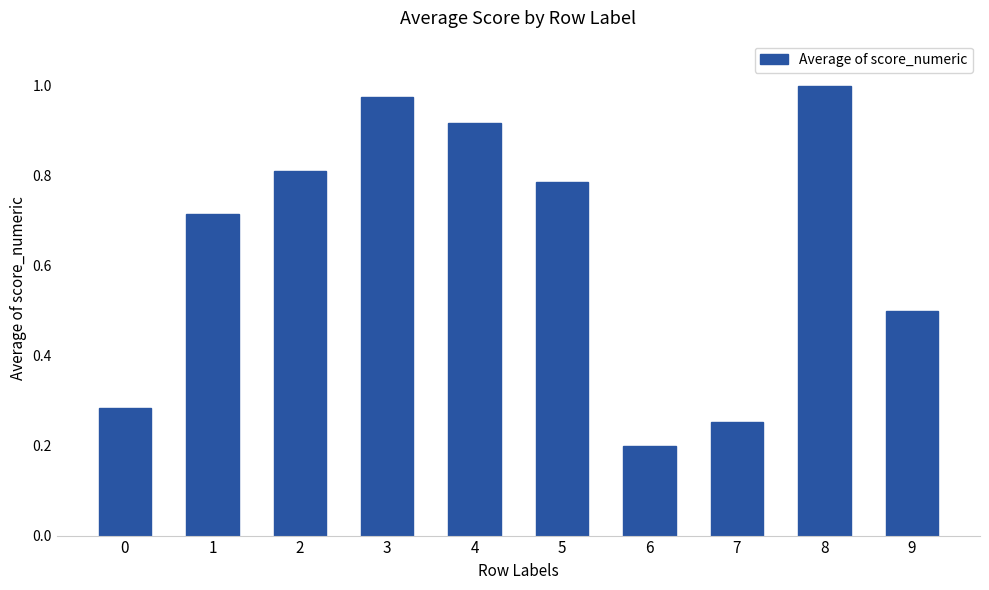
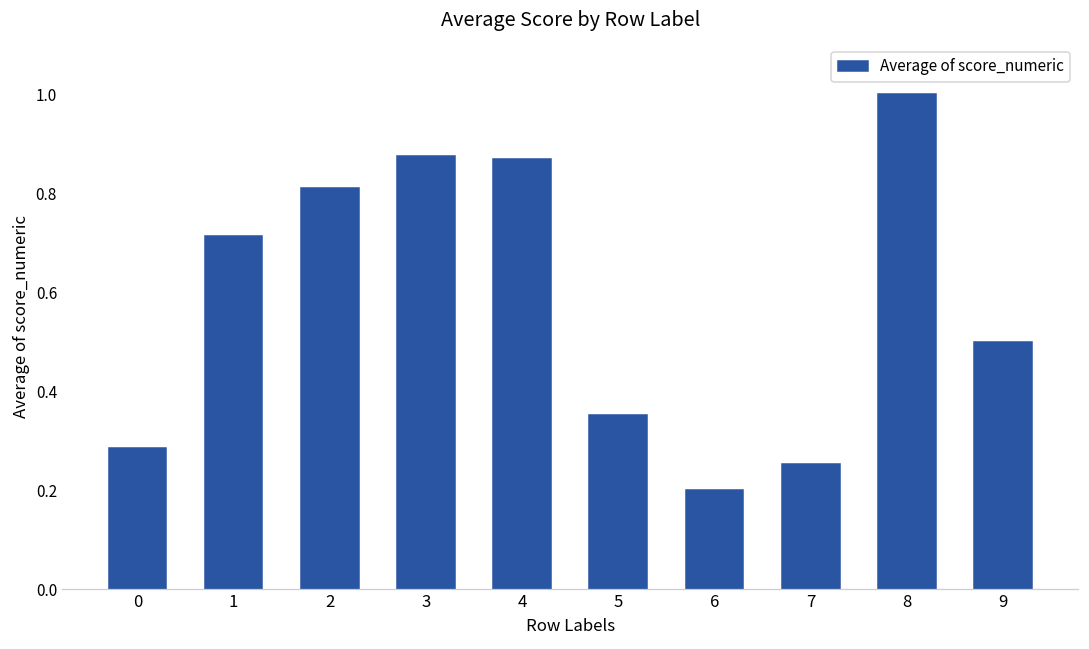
  {
    "0": 0.28,
    "1": 0.71,
    "2": 0.81,
-   "3": 0.97,
-   "4": 0.92,
-   "5": 0.79,
+   "3": 0.88,
+   "4": 0.87,
+   "5": 0.35,
    "6": 0.20,
    "7": 0.25,
    "8": 1.00,
    "9": 0.50
  }
